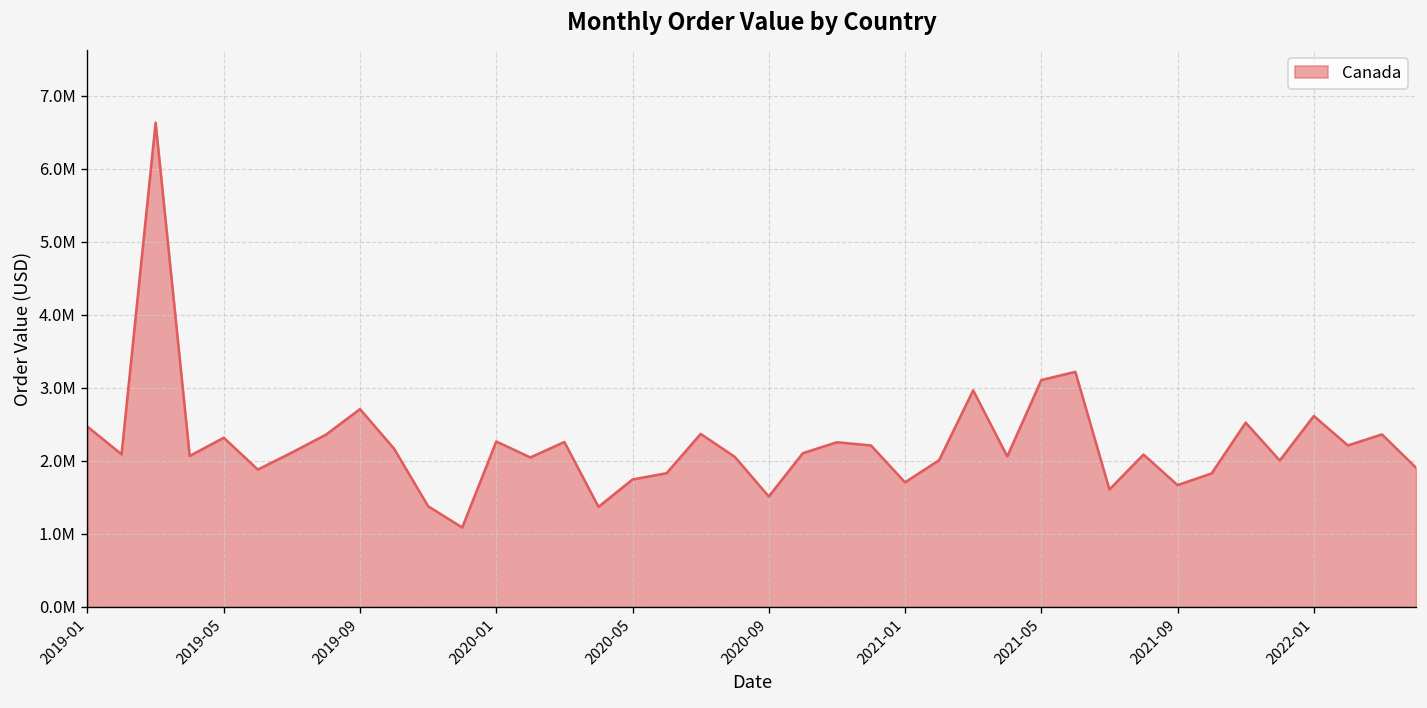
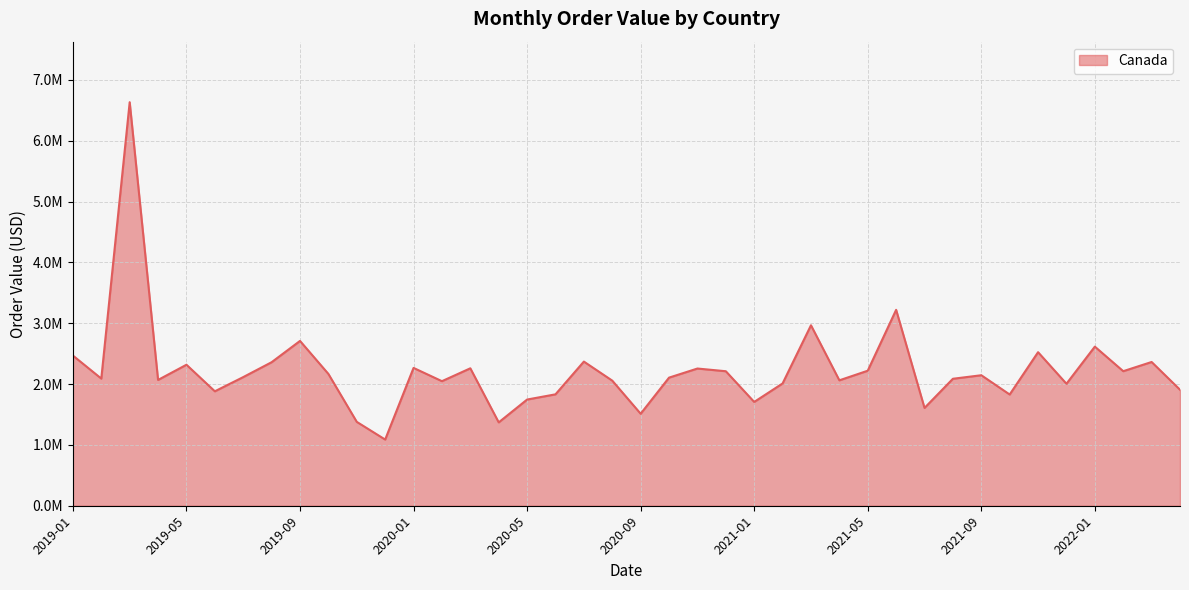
  {
    "2019-01": 2500000,
    "2019-05": 2300000,
    "2019-09": 2700000,
    "2020-01": 2300000,
    "2020-05": 1700000,
    "2020-09": 1500000,
    "2021-01": 1700000,
-   "2021-05": 3100000,
-   "2021-09": 1700000,
+   "2021-05": 2200000,
+   "2021-09": 2100000,
    "2022-01": 2600000
  }
